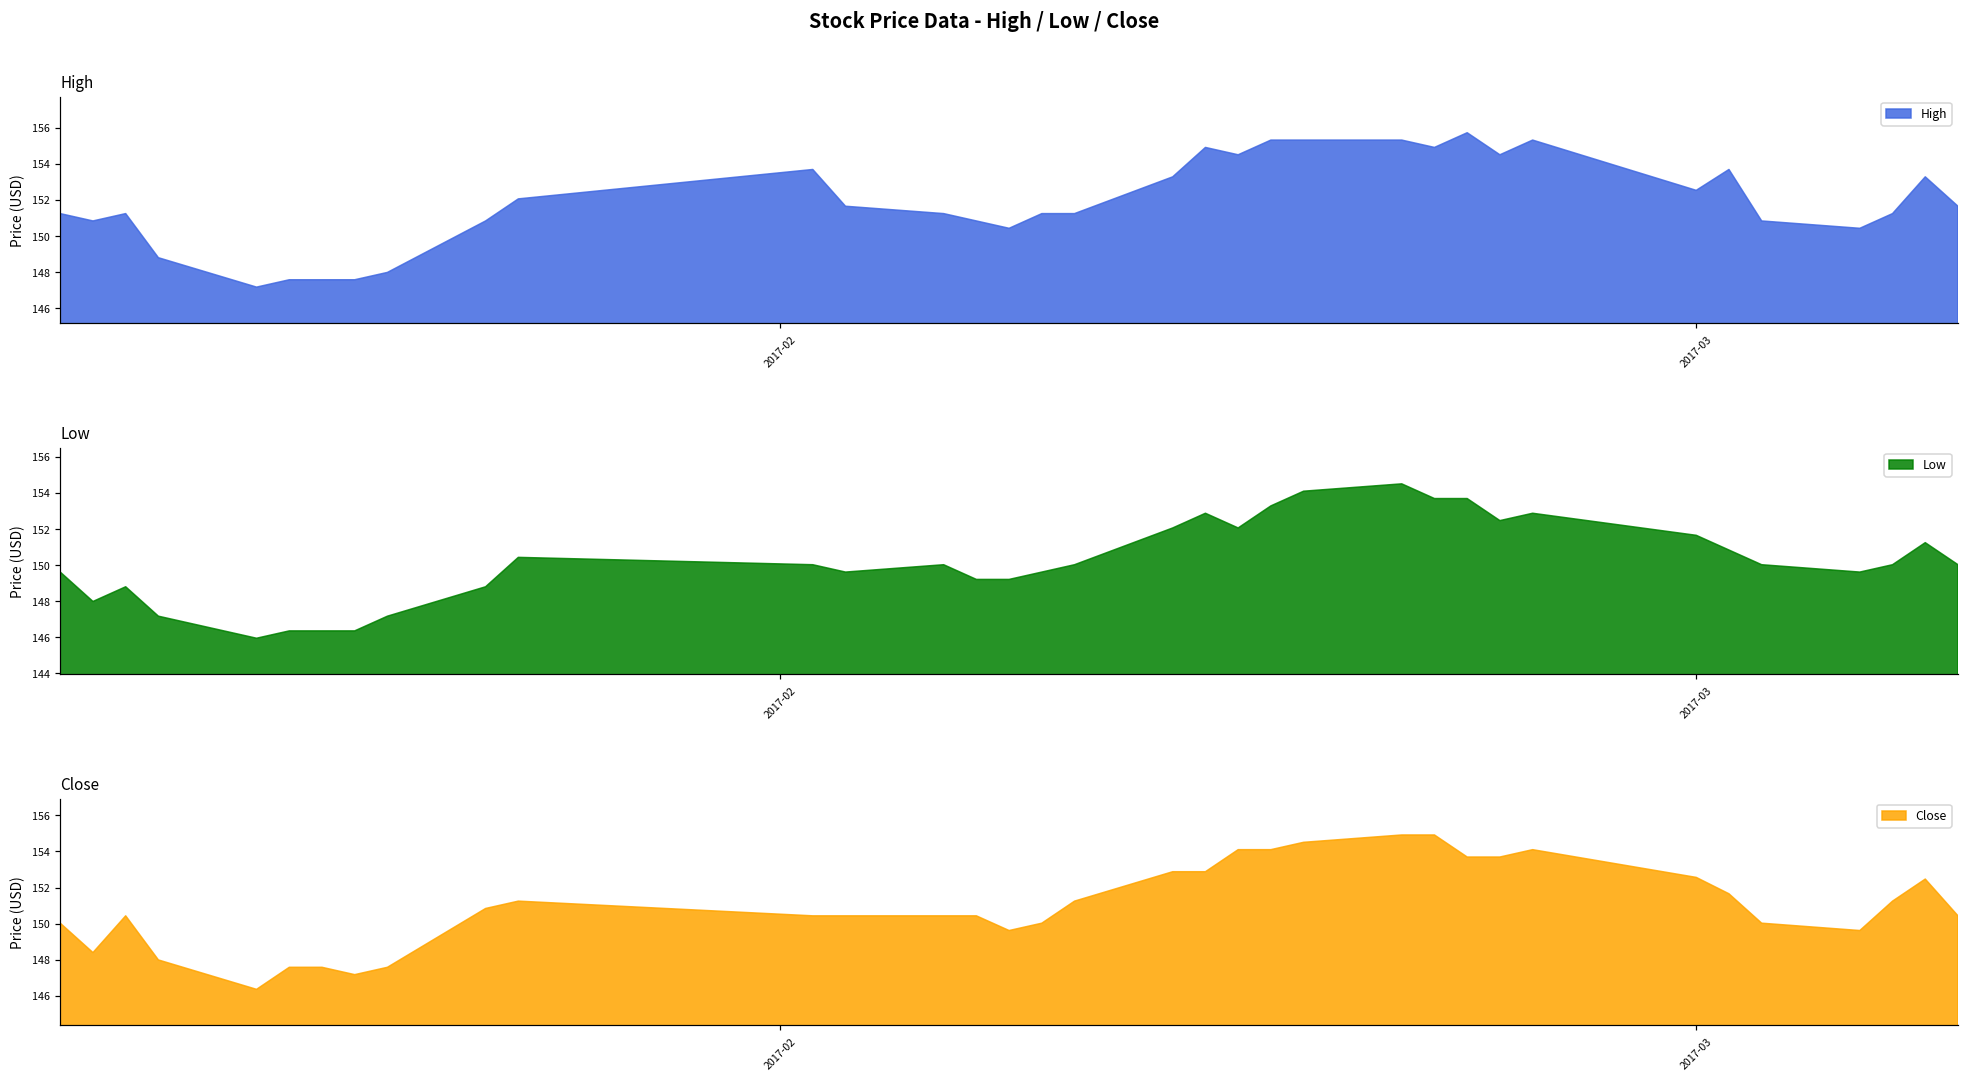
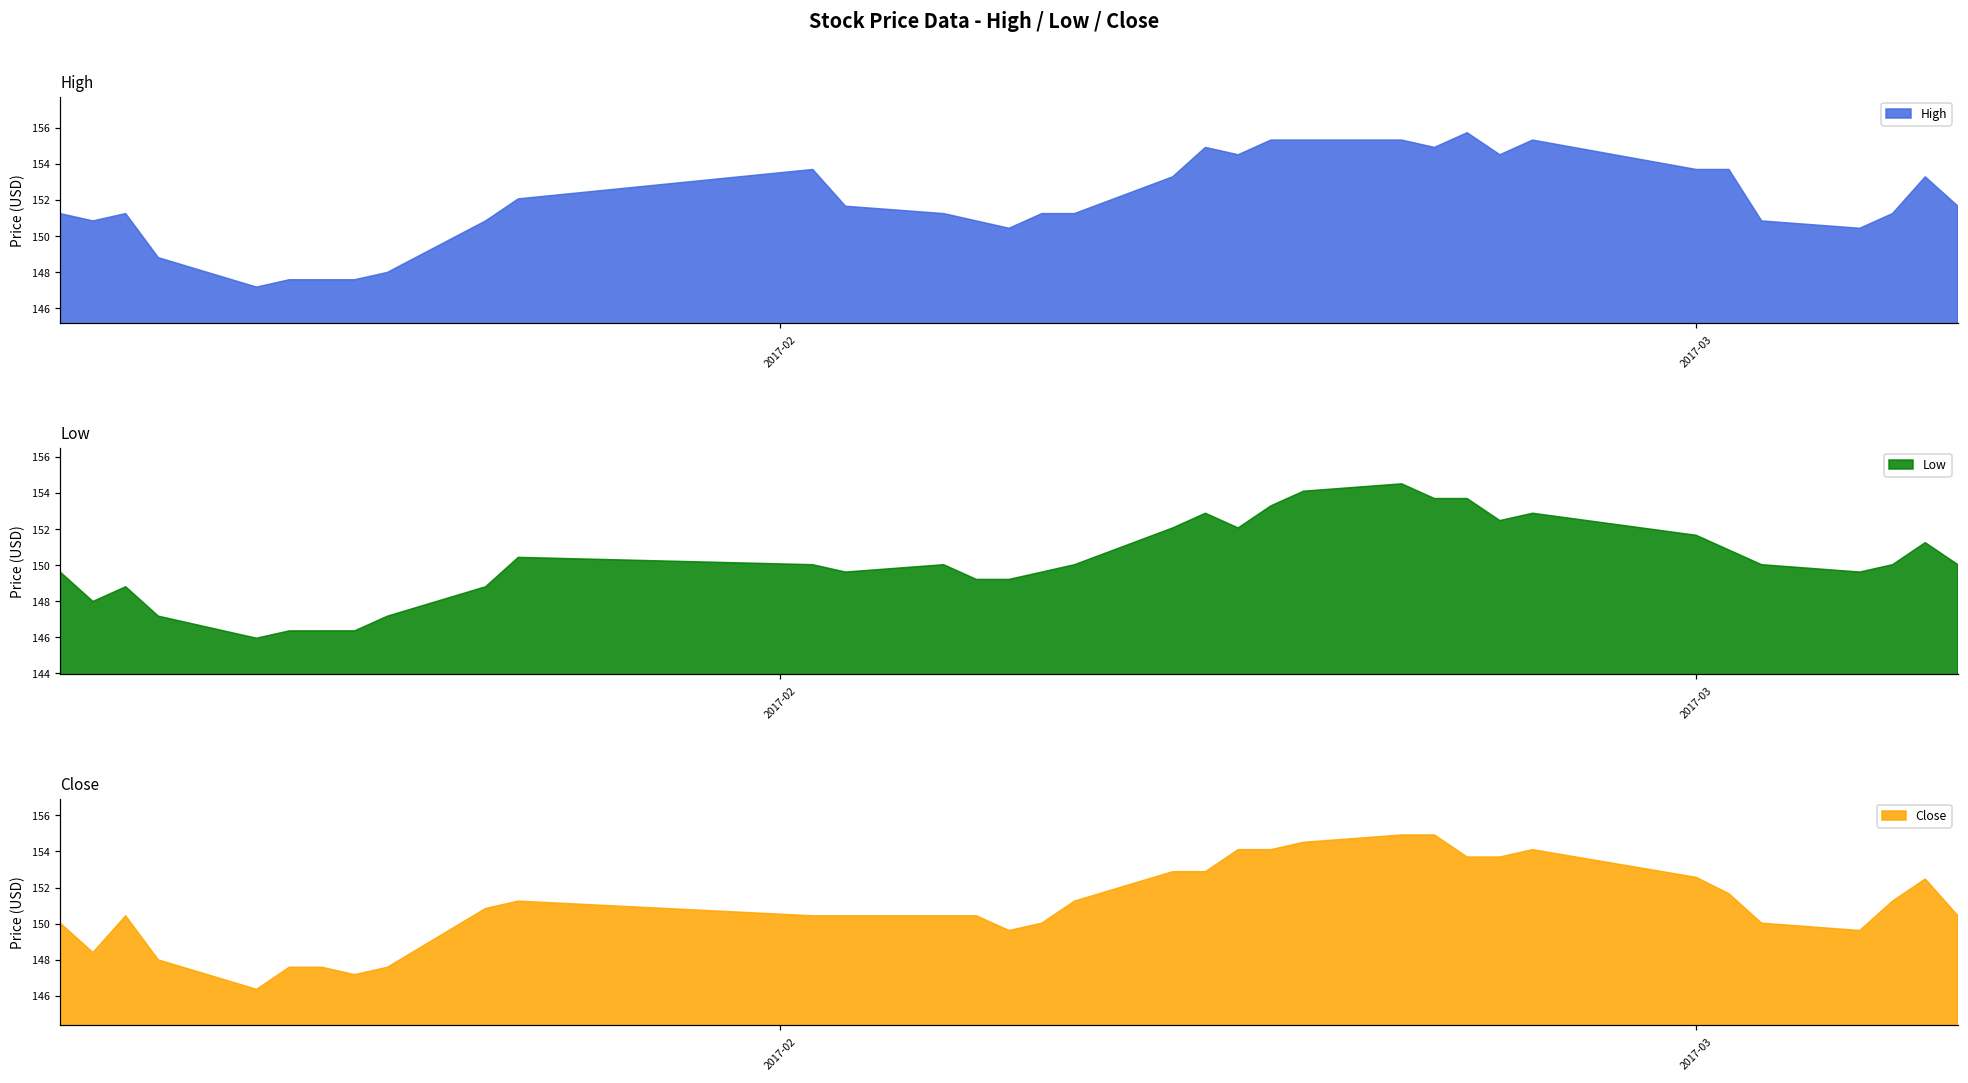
  {
    "High": {
-     "2017-03": 152.5
+     "2017-03": 153.7
    },
    "Low": {
      "2017-03": 151.7
    },
    "Close": {
      "2017-03": 152.6
    }
  }
